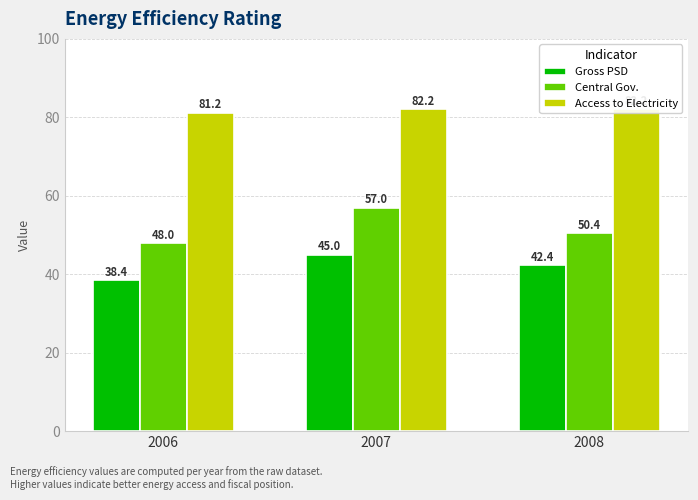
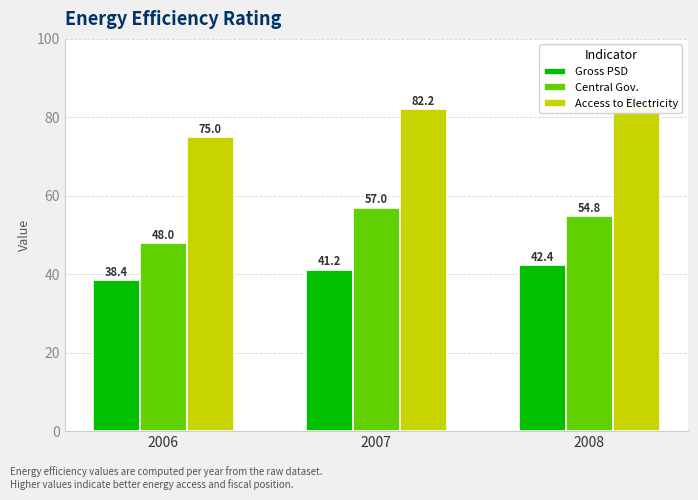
  {
    "Gross PSD": {
      "2006": 38.4,
-     "2007": 45.0,
+     "2007": 41.2,
      "2008": 42.4
    },
    "Central Gov.": {
      "2006": 48.0,
      "2007": 57.0,
-     "2008": 50.4
+     "2008": 54.8
    },
    "Access to Electricity": {
-     "2006": 81.2,
+     "2006": 75.0,
      "2007": 82.2
    }
  }
